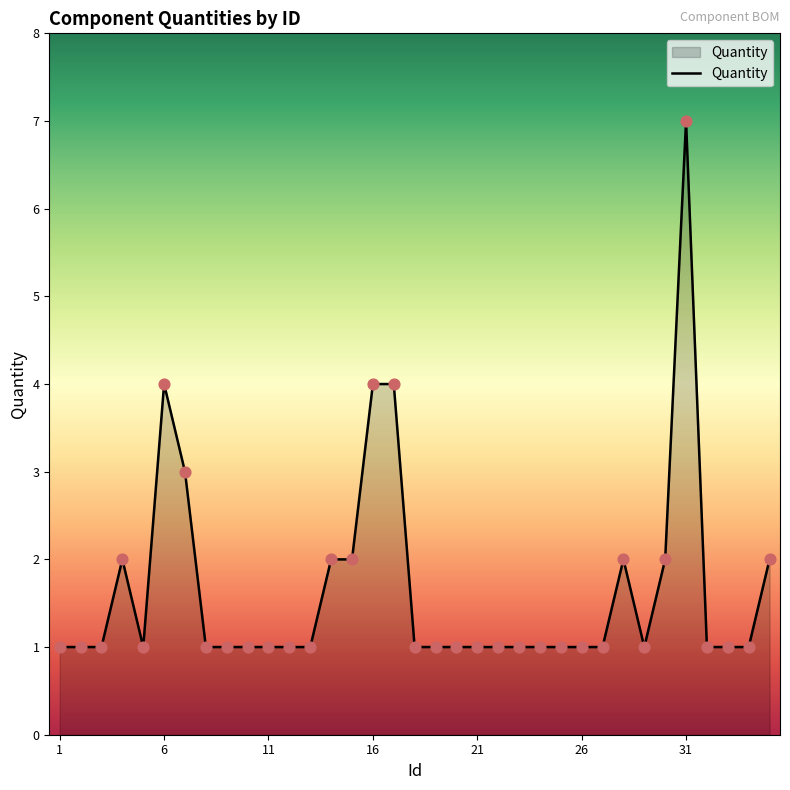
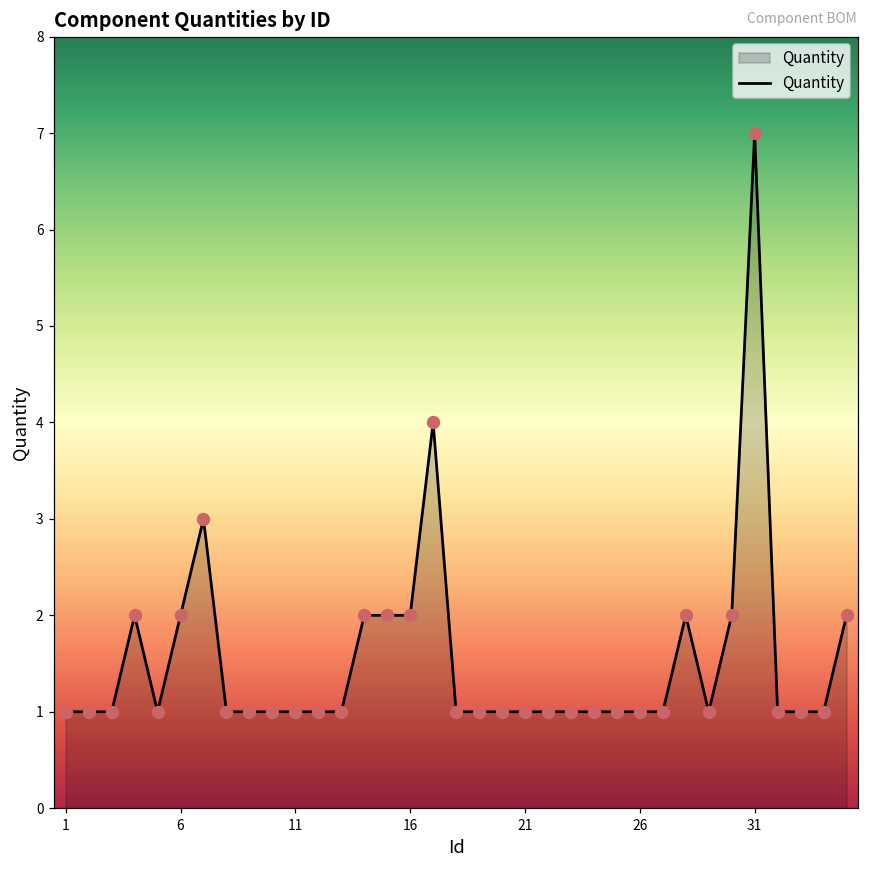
  {
    "1": 1,
-   "6": 4,
+   "6": 2,
    "11": 1,
-   "16": 4,
+   "16": 2,
    "21": 1,
    "26": 1,
    "31": 7
  }
